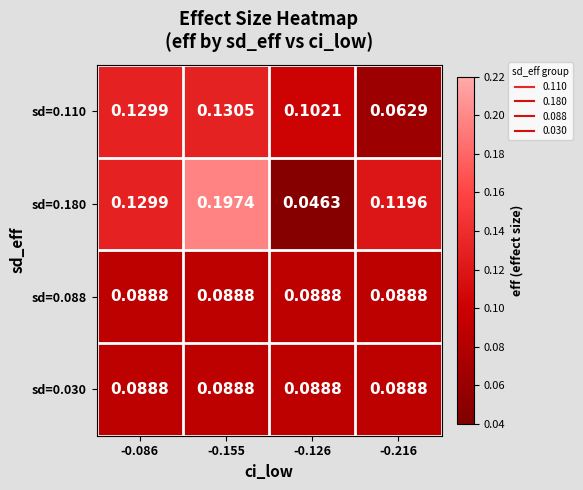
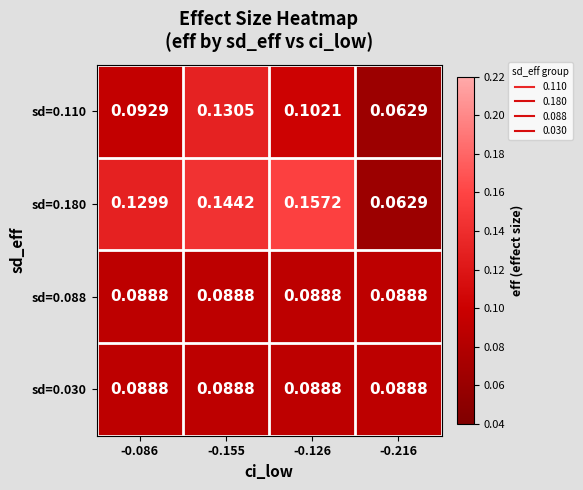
  {
    "sd=0.110": {
-     "-0.086": 0.1299,
+     "-0.086": 0.0929,
      "-0.155": 0.1305,
      "-0.126": 0.1021,
      "-0.216": 0.0629
    },
    "sd=0.180": {
      "-0.086": 0.1299,
-     "-0.155": 0.1974,
-     "-0.126": 0.0463,
-     "-0.216": 0.1196
+     "-0.155": 0.1442,
+     "-0.126": 0.1572,
+     "-0.216": 0.0629
    },
    "sd=0.088": {
      "-0.086": 0.0888,
      "-0.155": 0.0888,
      "-0.126": 0.0888,
      "-0.216": 0.0888
    },
    "sd=0.030": {
      "-0.086": 0.0888,
      "-0.155": 0.0888,
      "-0.126": 0.0888,
      "-0.216": 0.0888
    }
  }
